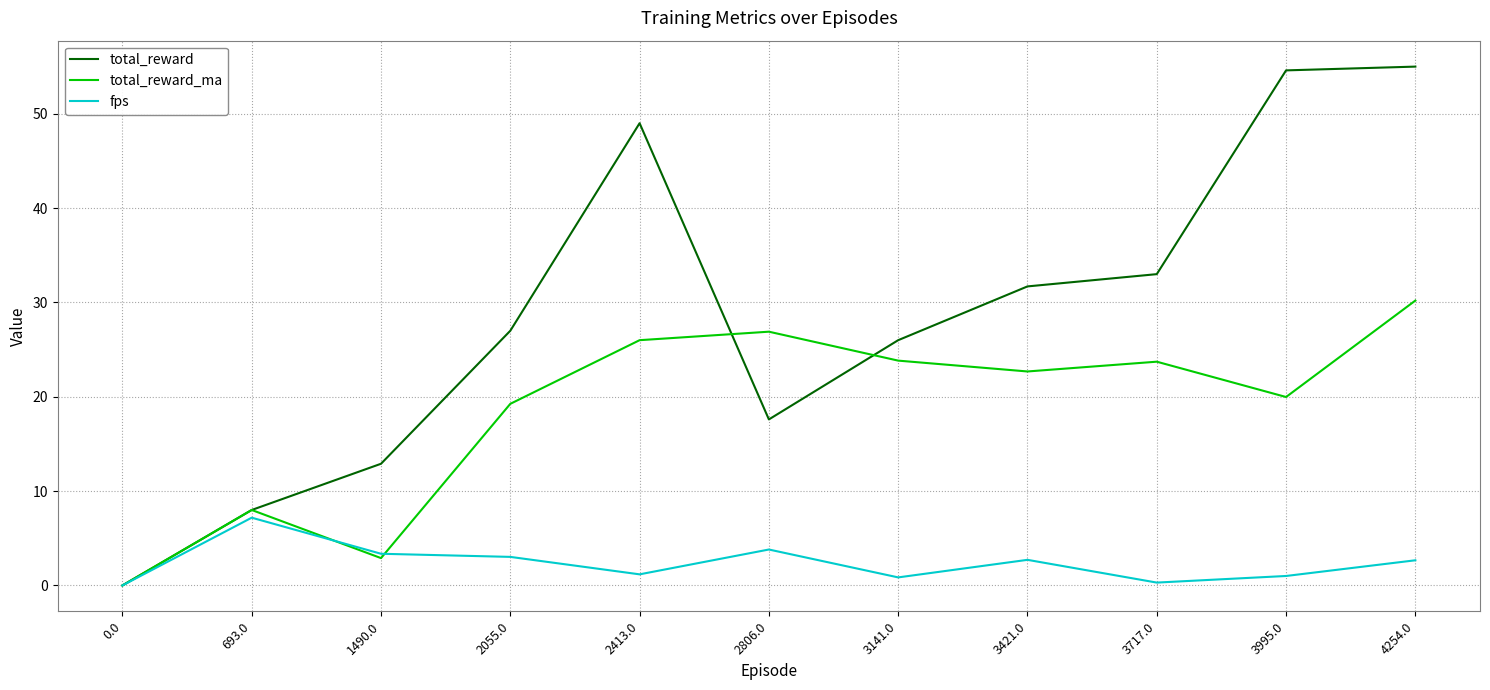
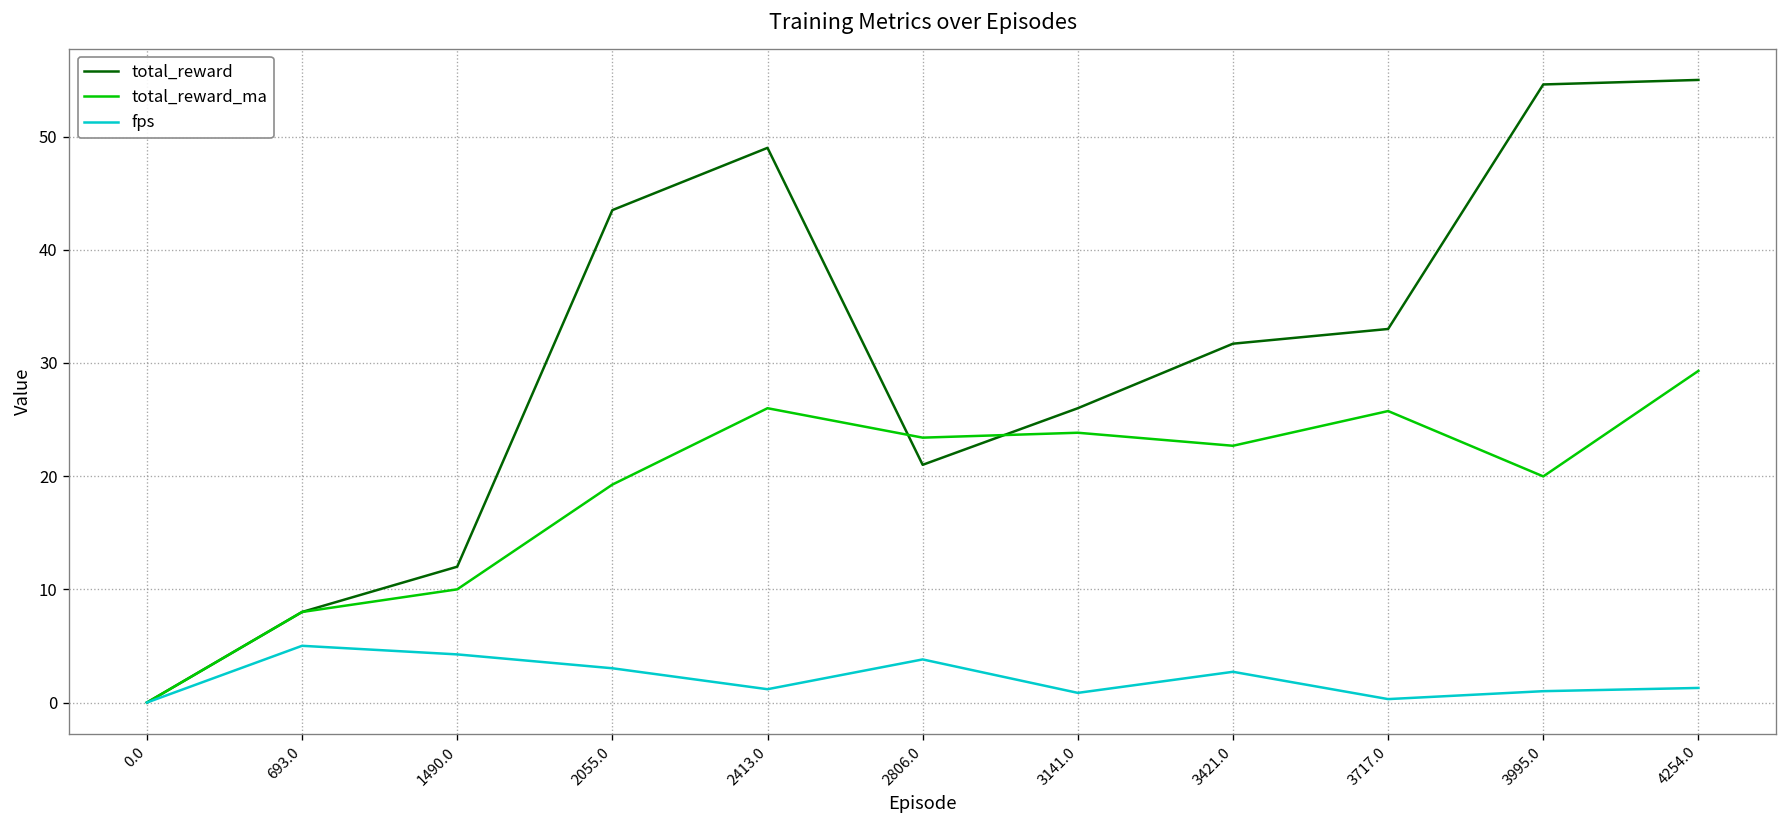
  {
    "total_reward": {
-     "1490.0": 13,
-     "2055.0": 27,
+     "1490.0": 12,
+     "2055.0": 44,
      "2413.0": 49,
-     "2806.0": 18,
+     "2806.0": 21,
      "3141.0": 26,
      "3421.0": 32,
      "3717.0": 33,
      "3995.0": 55,
      "4254.0": 55
    },
    "total_reward_ma": {
-     "1490.0": 3,
+     "1490.0": 10,
      "2055.0": 19,
      "2413.0": 26,
-     "2806.0": 27,
+     "2806.0": 23,
      "3141.0": 24,
      "3421.0": 23,
-     "3717.0": 24,
+     "3717.0": 26,
      "3995.0": 20,
-     "4254.0": 30
+     "4254.0": 29
    },
    "fps": {
-     "693.0": 7,
-     "1490.0": 3,
+     "693.0": 5,
+     "1490.0": 4,
      "2055.0": 3,
      "2413.0": 1,
      "2806.0": 4,
      "3141.0": 1,
      "3421.0": 3,
      "3717.0": 0,
      "3995.0": 1,
-     "4254.0": 3
+     "4254.0": 1
    }
  }
